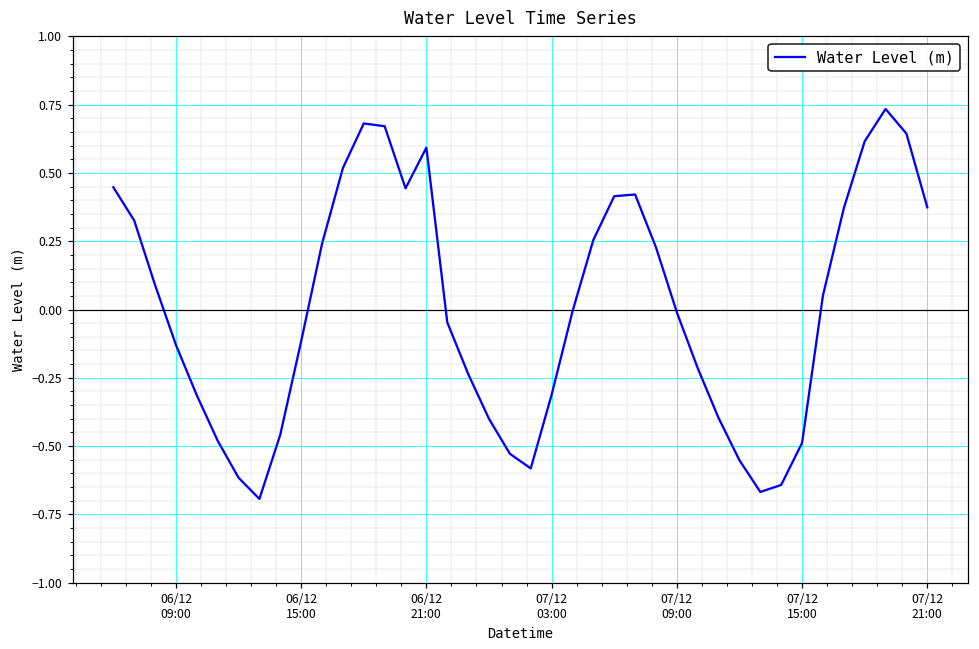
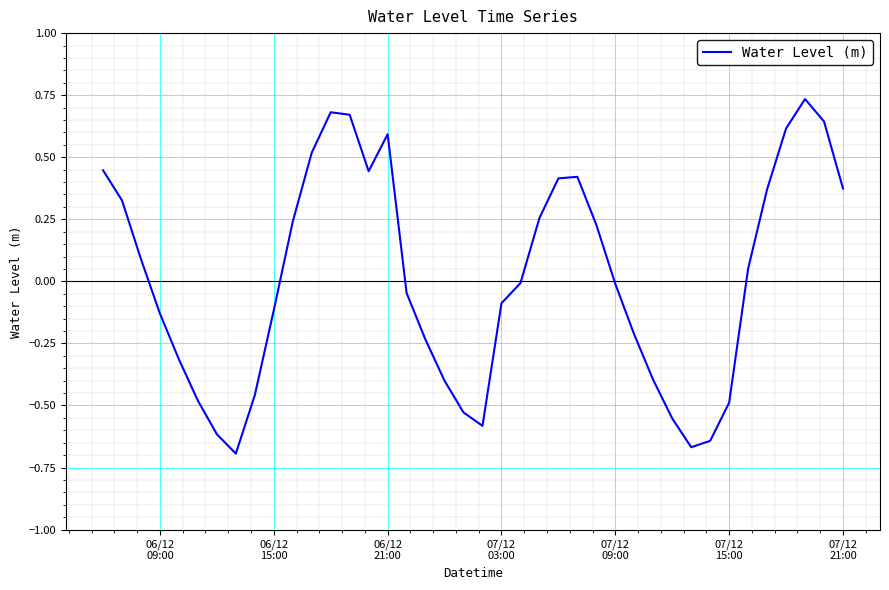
  {
    "06/12 09:00": -0.13,
    "06/12 15:00": -0.12,
    "06/12 21:00": 0.59,
-   "07/12 03:00": -0.31,
+   "07/12 03:00": -0.09,
    "07/12 09:00": -0.01,
    "07/12 15:00": -0.49,
    "07/12 21:00": 0.37
  }
